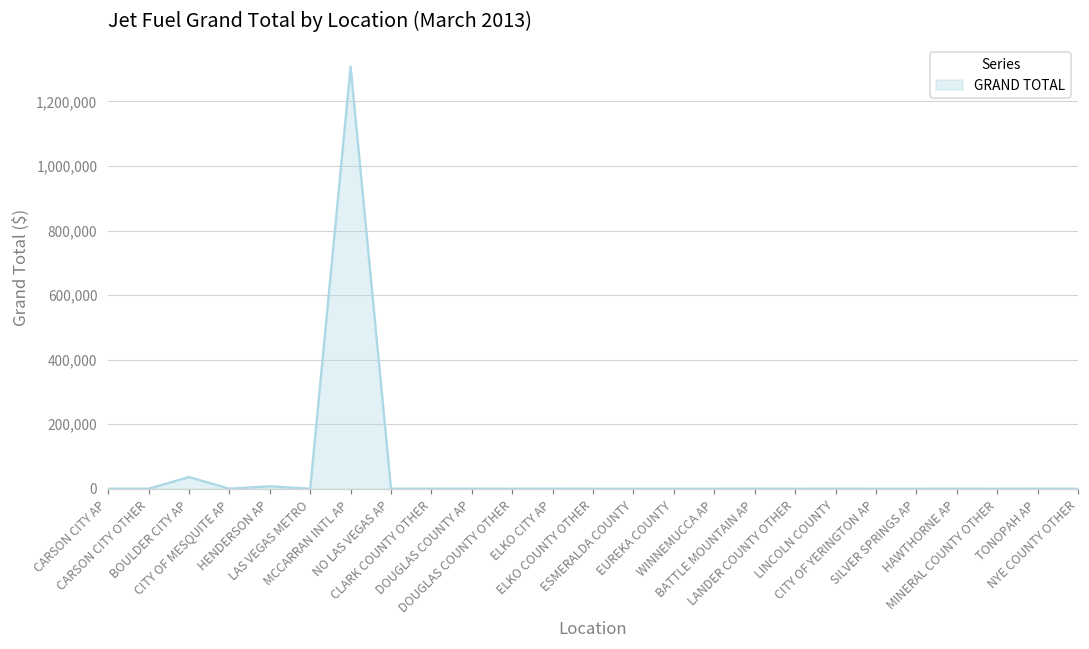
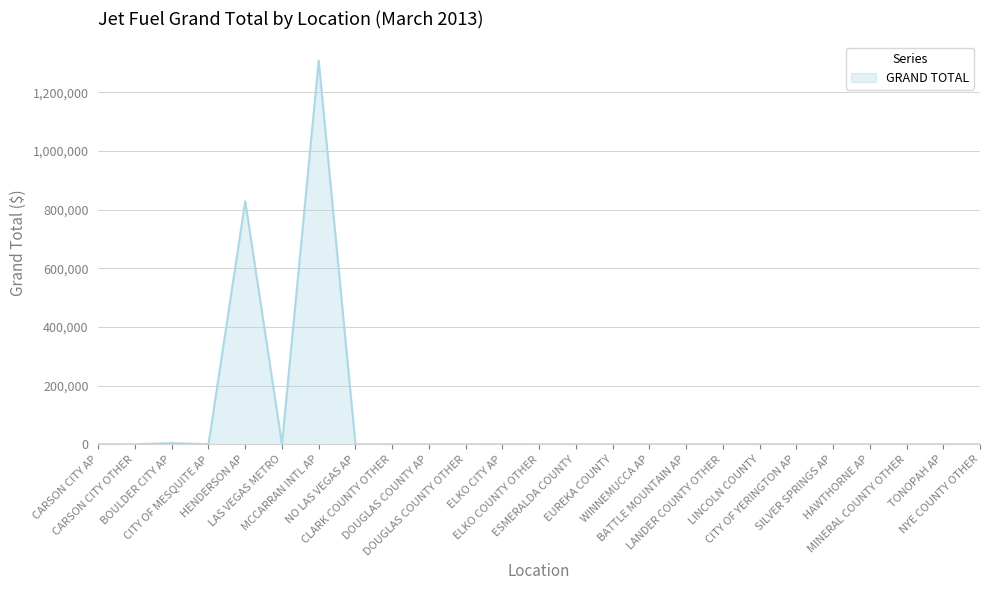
  {
    "CARSON CITY AP": "0",
    "CARSON CITY OTHER": "0",
-   "BOULDER CITY AP": "40,000",
+   "BOULDER CITY AP": "0",
    "CITY OF MESQUITE AP": "0",
-   "HENDERSON AP": "10,000",
+   "HENDERSON AP": "830,000",
    "LAS VEGAS METRO": "0",
    "MCCARRAN INTL AP": "1,310,000",
    "NO LAS VEGAS AP": "0",
    "CLARK COUNTY OTHER": "0",
    "DOUGLAS COUNTY AP": "0",
    "DOUGLAS COUNTY OTHER": "0",
    "ELKO CITY AP": "0",
    "ELKO COUNTY OTHER": "0",
    "ESMERALDA COUNTY": "0",
    "EUREKA COUNTY": "0",
    "WINNEMUCCA AP": "0",
    "BATTLE MOUNTAIN AP": "0",
    "LANDER COUNTY OTHER": "0",
    "LINCOLN COUNTY": "0",
    "CITY OF YERINGTON AP": "0",
    "SILVER SPRINGS AP": "0",
    "HAWTHORNE AP": "0",
    "MINERAL COUNTY OTHER": "0",
    "TONOPAH AP": "0",
    "NYE COUNTY OTHER": "0"
  }
